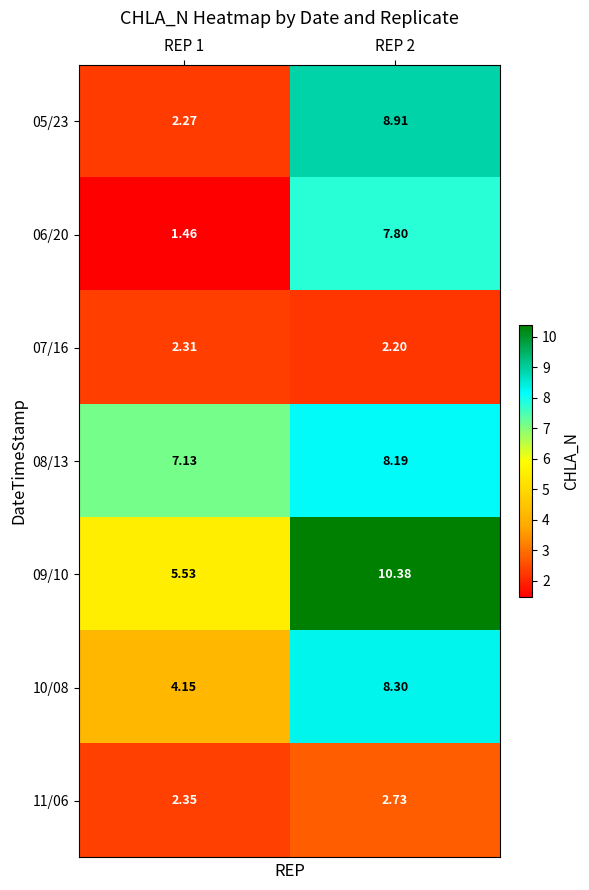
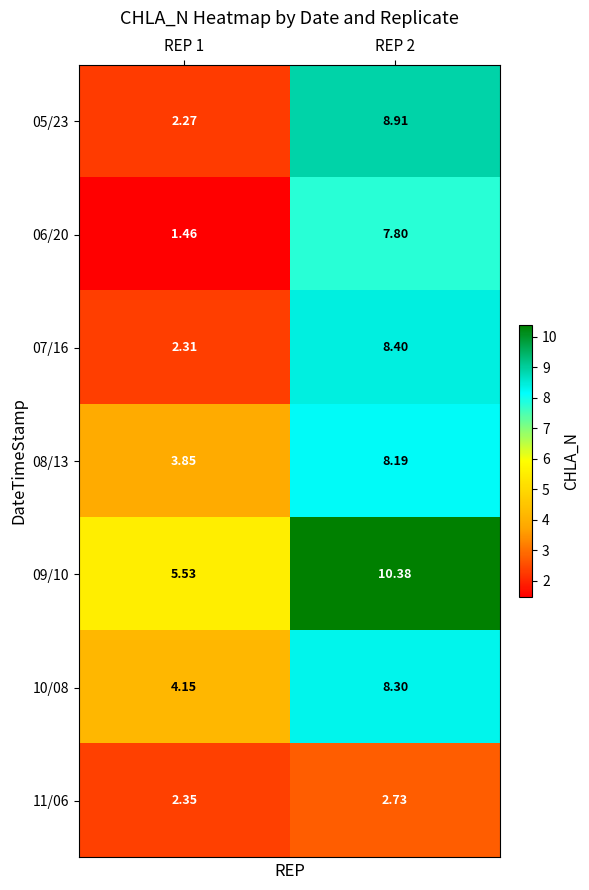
  {
    "05/23": {
      "REP 1": 2.27,
      "REP 2": 8.91
    },
    "06/20": {
      "REP 1": 1.46,
      "REP 2": 7.80
    },
    "07/16": {
      "REP 1": 2.31,
-     "REP 2": 2.20
+     "REP 2": 8.40
    },
    "08/13": {
-     "REP 1": 7.13,
+     "REP 1": 3.85,
      "REP 2": 8.19
    },
    "09/10": {
      "REP 1": 5.53,
      "REP 2": 10.38
    },
    "10/08": {
      "REP 1": 4.15,
      "REP 2": 8.30
    },
    "11/06": {
      "REP 1": 2.35,
      "REP 2": 2.73
    }
  }
